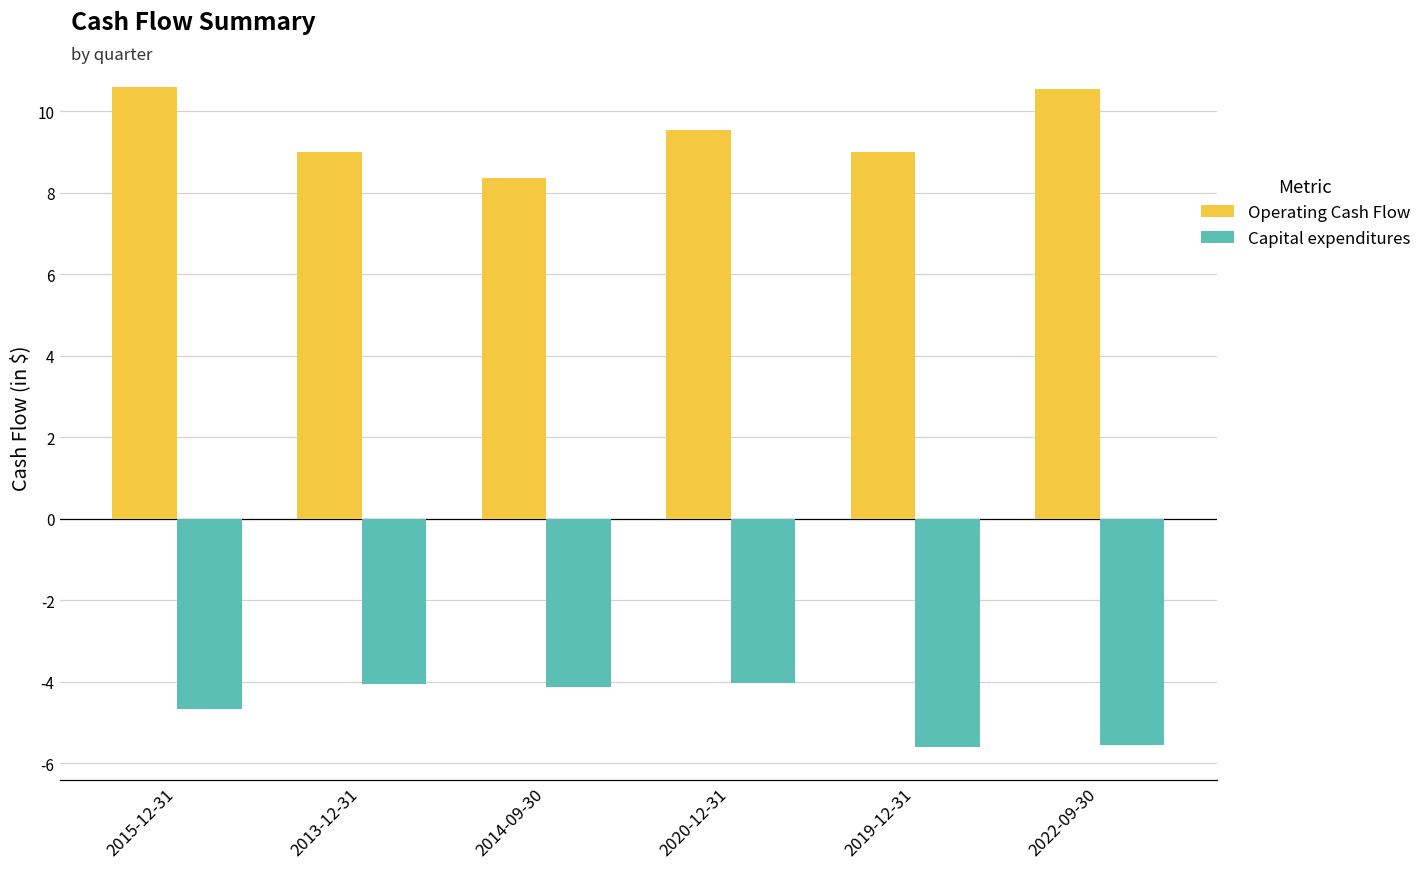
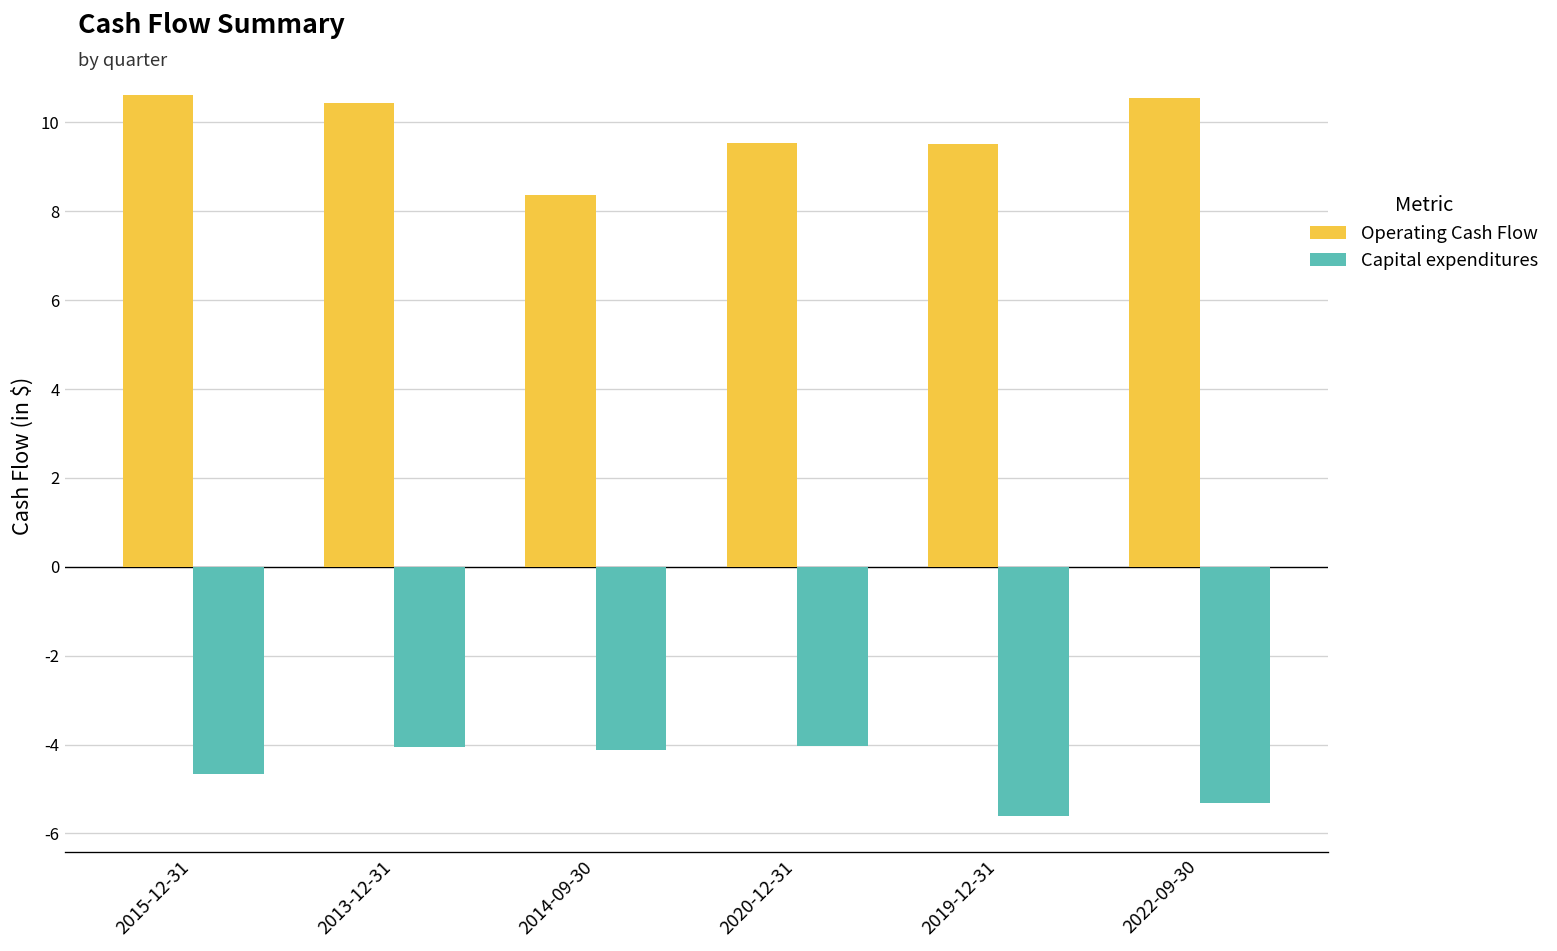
  {
    "Operating Cash Flow": {
      "2015-12-31": 10.6,
-     "2013-12-31": 9.0,
+     "2013-12-31": 10.4,
      "2014-09-30": 8.4,
      "2020-12-31": 9.5,
-     "2019-12-31": 9.0,
+     "2019-12-31": 9.5,
      "2022-09-30": 10.5
    },
    "Capital expenditures": {
      "2015-12-31": -4.7,
      "2013-12-31": -4.1,
      "2014-09-30": -4.1,
      "2020-12-31": -4.0,
      "2019-12-31": -5.6,
-     "2022-09-30": -5.6
+     "2022-09-30": -5.3
    }
  }
